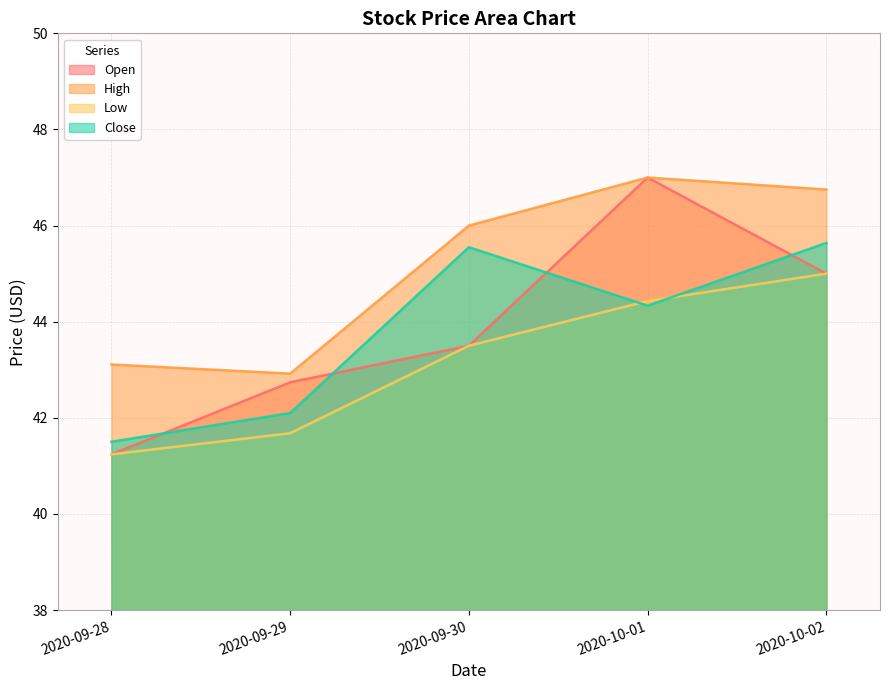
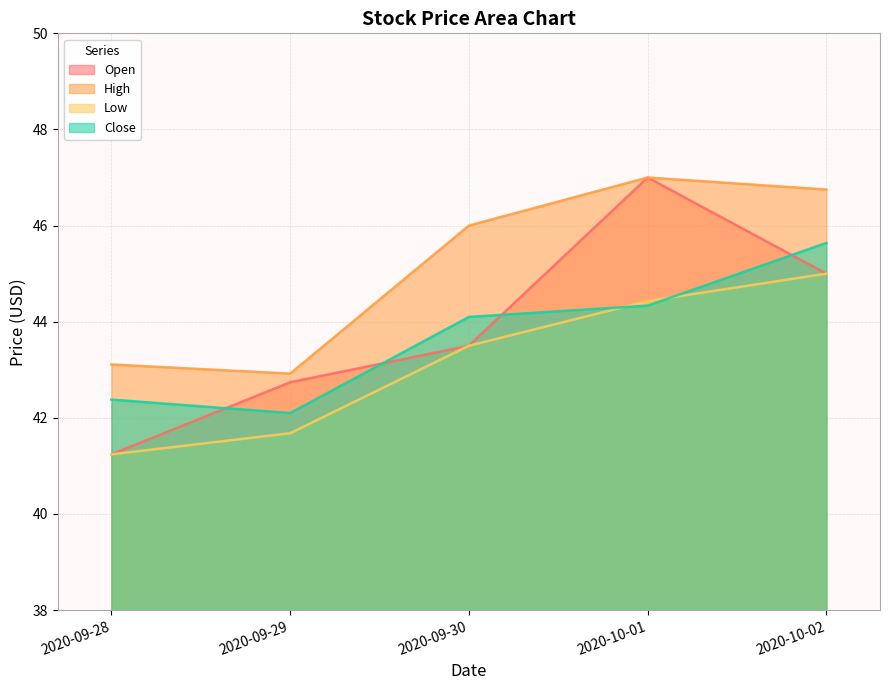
  {
    "Close": {
-     "2020-09-28": 41.5,
+     "2020-09-28": 42.4,
      "2020-09-29": 42.1,
-     "2020-09-30": 45.6,
+     "2020-09-30": 44.1,
      "2020-10-01": 44.3,
      "2020-10-02": 45.6
    }
  }
